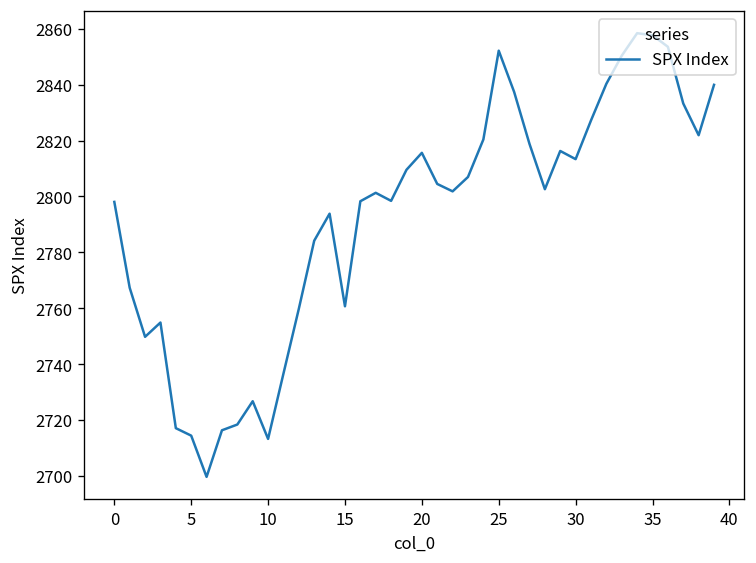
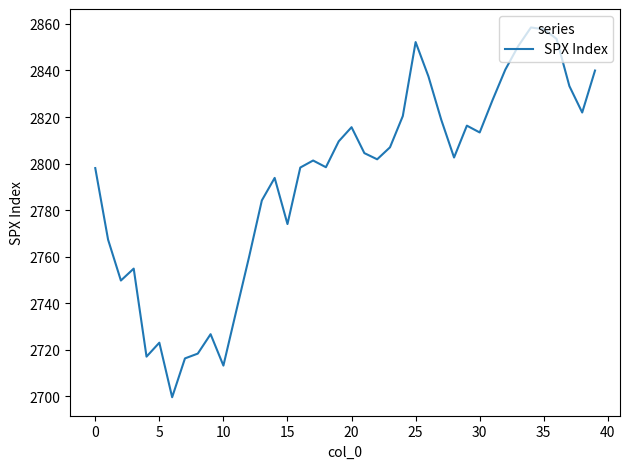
  {
    "0": 2798,
-   "5": 2714,
+   "5": 2723,
    "10": 2713,
-   "15": 2761,
+   "15": 2774,
    "20": 2816,
    "25": 2852,
    "30": 2813
  }
